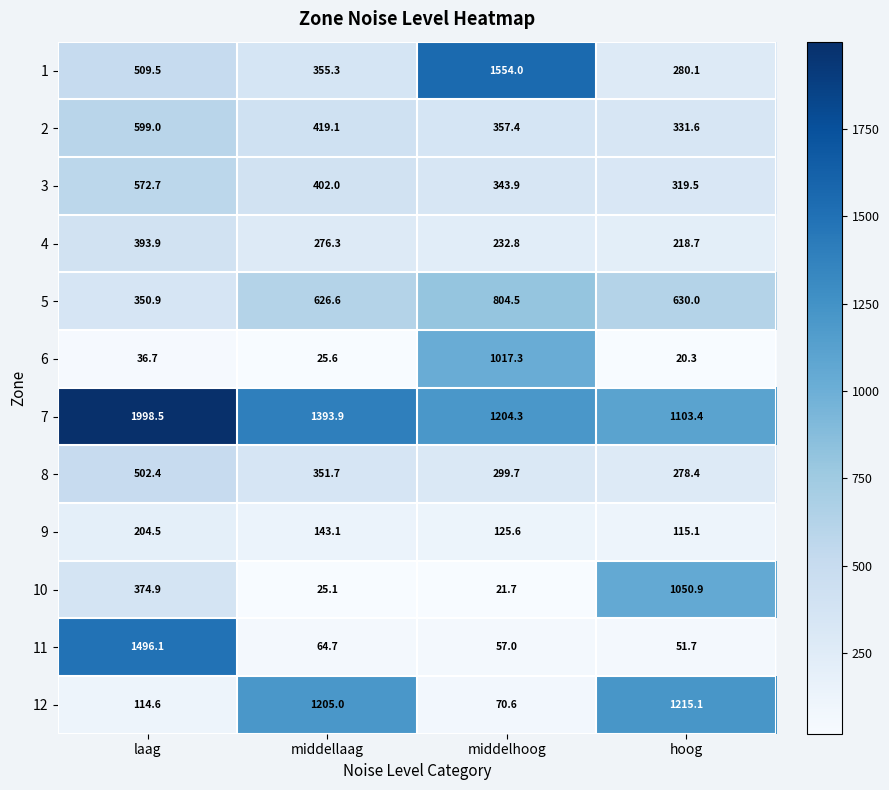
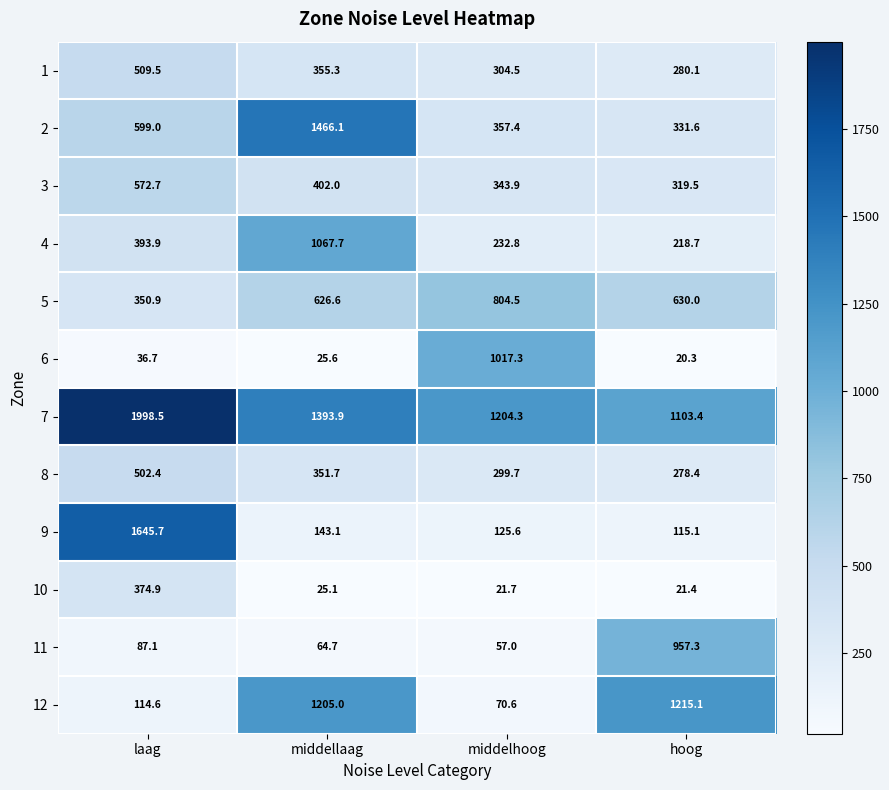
  {
    "1": {
      "laag": 509.5,
      "middellaag": 355.3,
-     "middelhoog": 1554.0,
+     "middelhoog": 304.5,
      "hoog": 280.1
    },
    "2": {
      "laag": 599.0,
-     "middellaag": 419.1,
+     "middellaag": 1466.1,
      "middelhoog": 357.4,
      "hoog": 331.6
    },
    "3": {
      "laag": 572.7,
      "middellaag": 402.0,
      "middelhoog": 343.9,
      "hoog": 319.5
    },
    "4": {
      "laag": 393.9,
-     "middellaag": 276.3,
+     "middellaag": 1067.7,
      "middelhoog": 232.8,
      "hoog": 218.7
    },
    "5": {
      "laag": 350.9,
      "middellaag": 626.6,
      "middelhoog": 804.5,
      "hoog": 630.0
    },
    "6": {
      "laag": 36.7,
      "middellaag": 25.6,
      "middelhoog": 1017.3,
      "hoog": 20.3
    },
    "7": {
      "laag": 1998.5,
      "middellaag": 1393.9,
      "middelhoog": 1204.3,
      "hoog": 1103.4
    },
    "8": {
      "laag": 502.4,
      "middellaag": 351.7,
      "middelhoog": 299.7,
      "hoog": 278.4
    },
    "9": {
-     "laag": 204.5,
+     "laag": 1645.7,
      "middellaag": 143.1,
      "middelhoog": 125.6,
      "hoog": 115.1
    },
    "10": {
      "laag": 374.9,
      "middellaag": 25.1,
      "middelhoog": 21.7,
-     "hoog": 1050.9
+     "hoog": 21.4
    },
    "11": {
-     "laag": 1496.1,
+     "laag": 87.1,
      "middellaag": 64.7,
      "middelhoog": 57.0,
-     "hoog": 51.7
+     "hoog": 957.3
    },
    "12": {
      "laag": 114.6,
      "middellaag": 1205.0,
      "middelhoog": 70.6,
      "hoog": 1215.1
    }
  }
